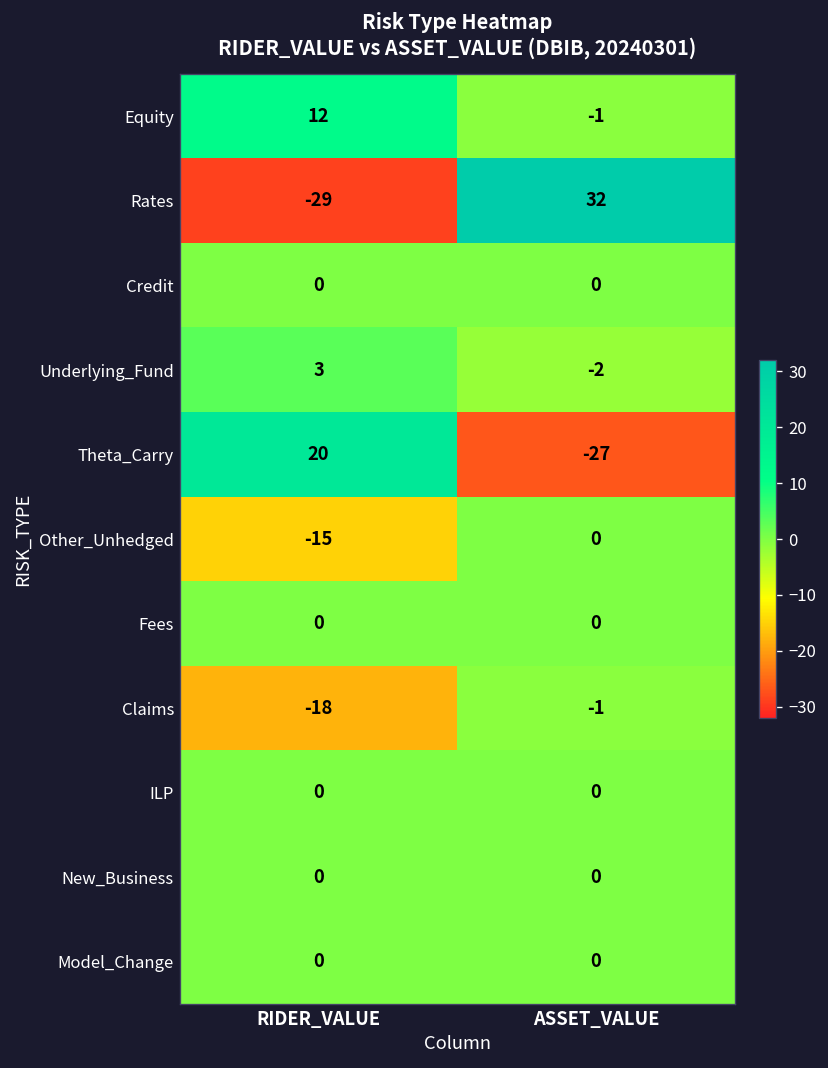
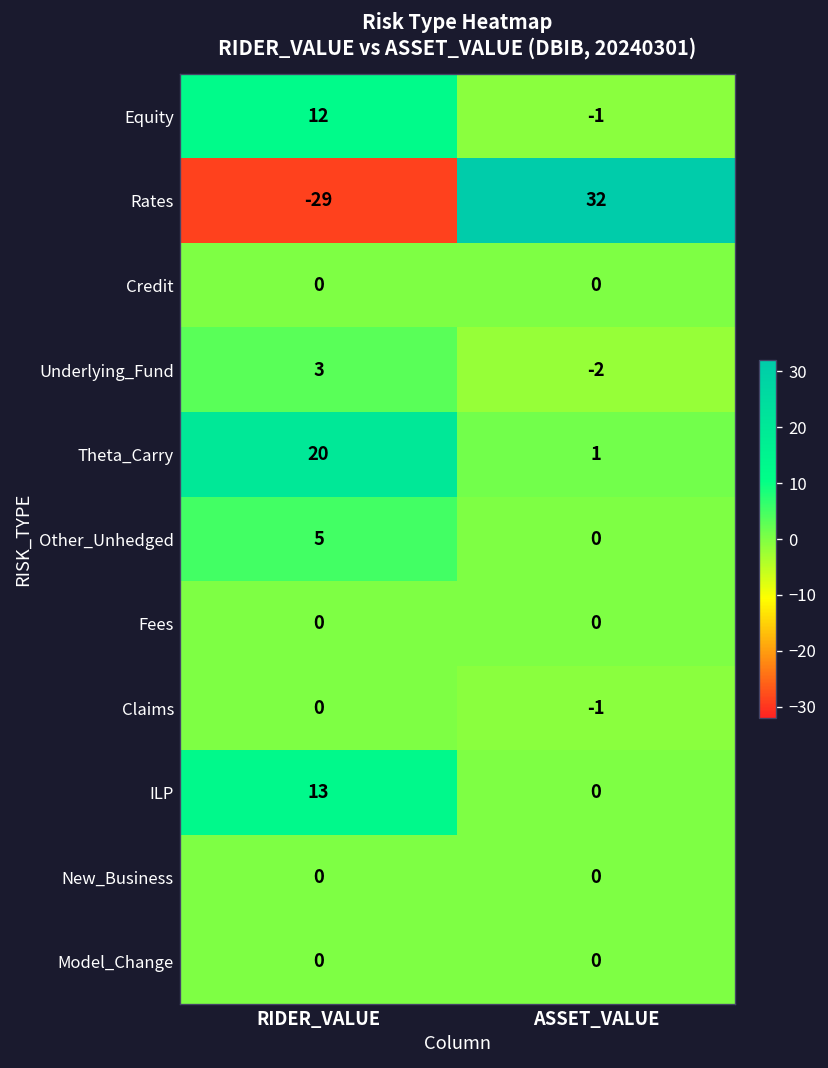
  {
    "Equity": {
      "RIDER_VALUE": 12,
      "ASSET_VALUE": -1
    },
    "Rates": {
      "RIDER_VALUE": -29,
      "ASSET_VALUE": 32
    },
    "Credit": {
      "RIDER_VALUE": 0,
      "ASSET_VALUE": 0
    },
    "Underlying_Fund": {
      "RIDER_VALUE": 3,
      "ASSET_VALUE": -2
    },
    "Theta_Carry": {
      "RIDER_VALUE": 20,
-     "ASSET_VALUE": -27
+     "ASSET_VALUE": 1
    },
    "Other_Unhedged": {
-     "RIDER_VALUE": -15,
+     "RIDER_VALUE": 5,
      "ASSET_VALUE": 0
    },
    "Fees": {
      "RIDER_VALUE": 0,
      "ASSET_VALUE": 0
    },
    "Claims": {
-     "RIDER_VALUE": -18,
+     "RIDER_VALUE": 0,
      "ASSET_VALUE": -1
    },
    "ILP": {
-     "RIDER_VALUE": 0,
+     "RIDER_VALUE": 13,
      "ASSET_VALUE": 0
    },
    "New_Business": {
      "RIDER_VALUE": 0,
      "ASSET_VALUE": 0
    },
    "Model_Change": {
      "RIDER_VALUE": 0,
      "ASSET_VALUE": 0
    }
  }
